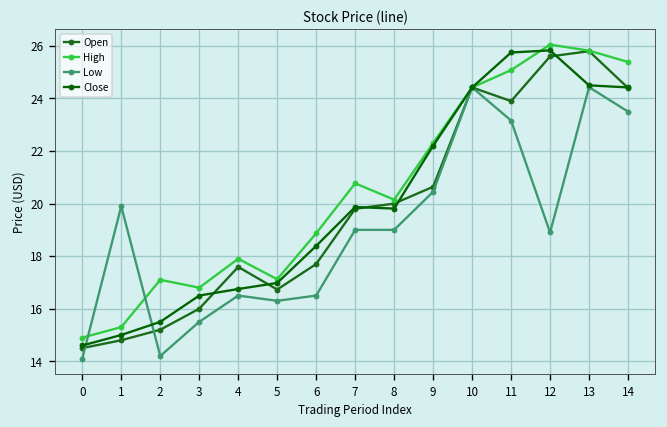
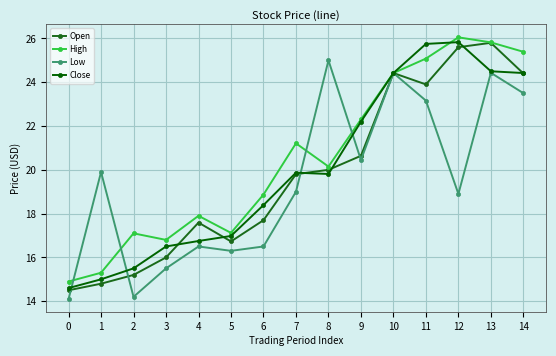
  {
    "High": {
      "0": 14.9,
      "1": 15.3,
      "2": 17.1,
      "3": 16.8,
      "4": 17.9,
      "5": 17.1,
      "6": 18.9,
-     "7": 20.8,
+     "7": 21.2,
      "8": 20.2,
      "11": 25.1,
      "12": 26.1,
      "14": 25.4
    },
    "Low": {
      "0": 14,
      "1": 20,
      "2": 14.2,
      "3": 15.5,
      "4": 16.5,
      "5": 16.3,
      "6": 16.5,
      "7": 19,
-     "8": 19,
+     "8": 25,
      "9": 20.5,
      "11": 23.2,
      "12": 19,
      "14": 23.5
    }
  }
